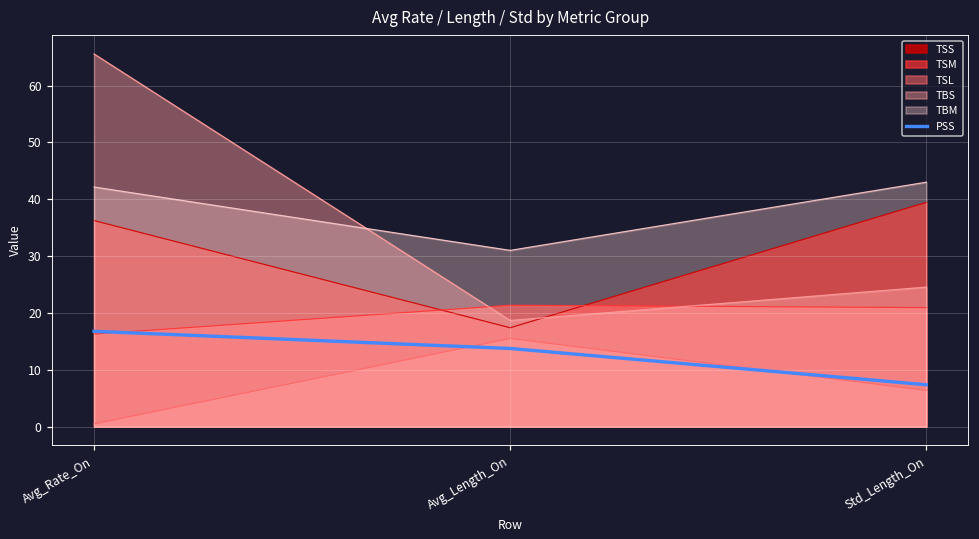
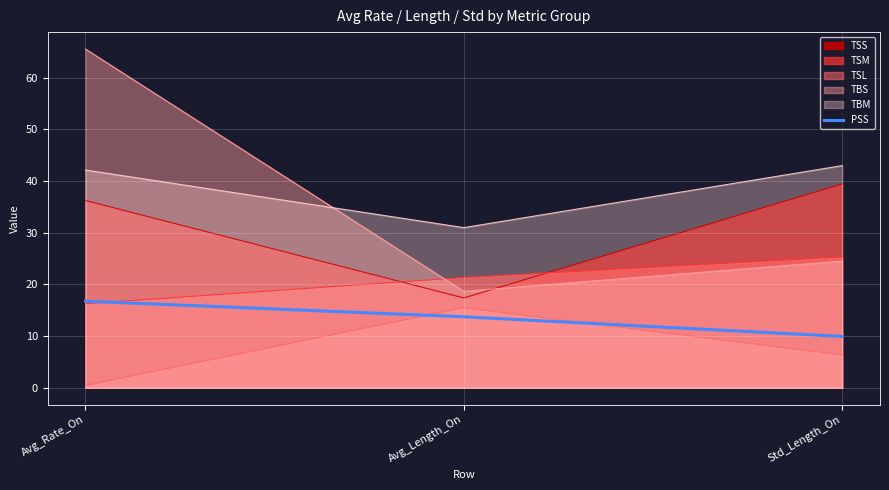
  {
    "TSS": {
      "Avg_Rate_On": 36,
      "Avg_Length_On": 17,
      "Std_Length_On": 39
    },
    "TSM": {
      "Avg_Length_On": 21,
-     "Std_Length_On": 21
+     "Std_Length_On": 25
    },
    "PSS": {
      "Avg_Length_On": 14,
-     "Std_Length_On": 7
+     "Std_Length_On": 10
    }
  }
